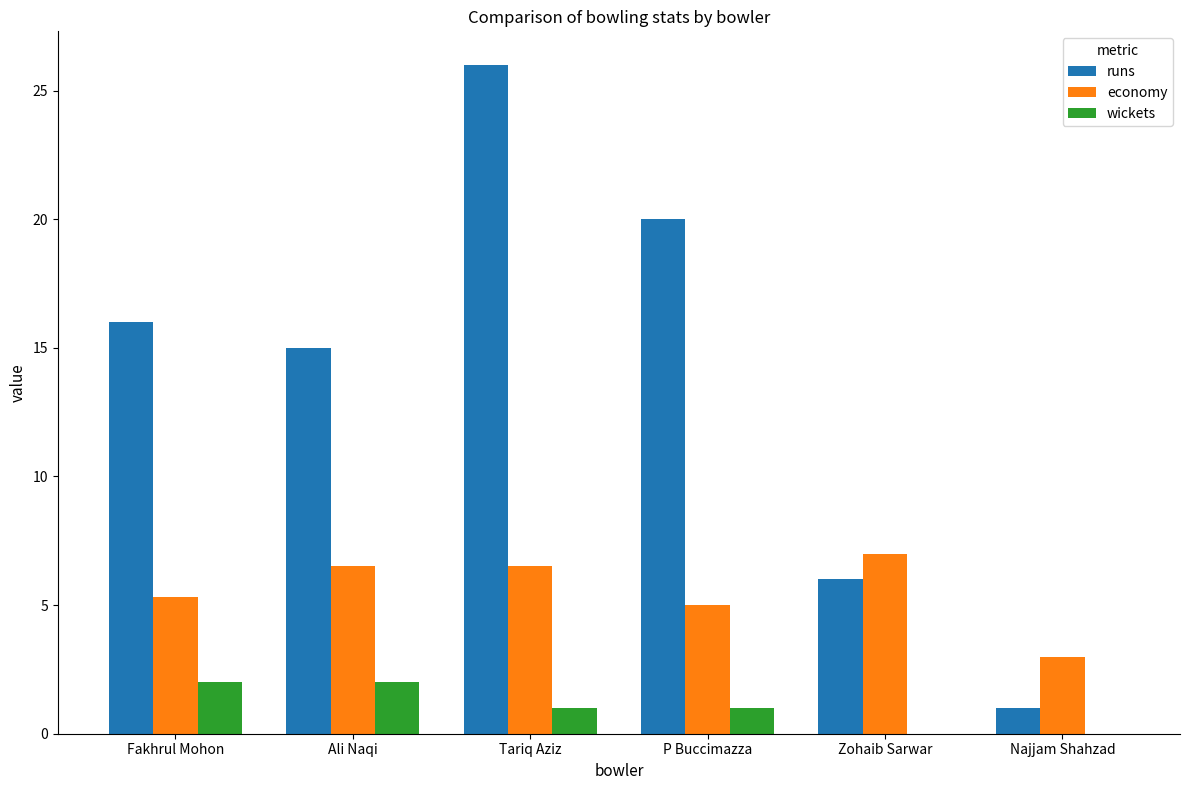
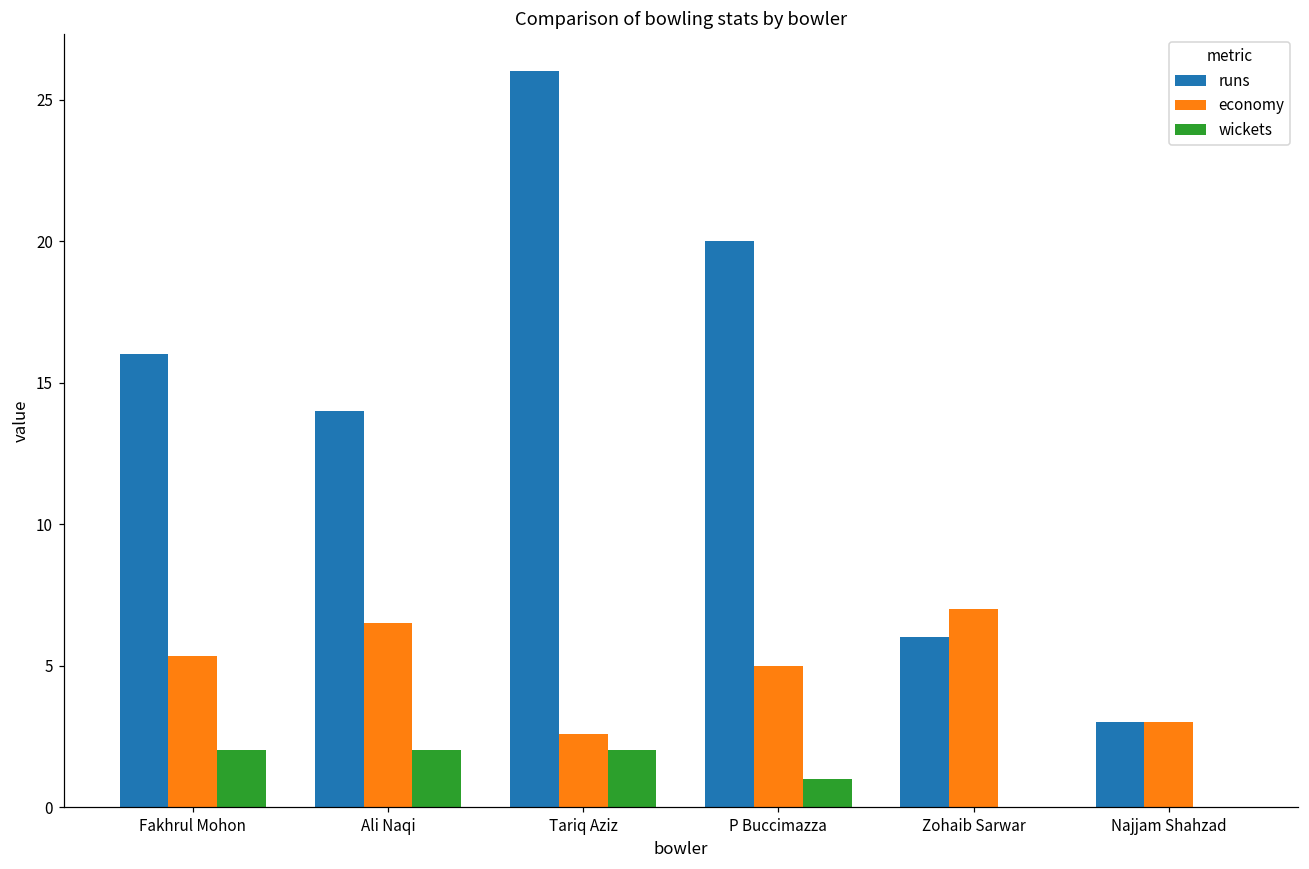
  {
    "runs": {
      "Fakhrul Mohon": 16,
-     "Ali Naqi": 15,
+     "Ali Naqi": 14,
      "Tariq Aziz": 26,
      "P Buccimazza": 20,
      "Zohaib Sarwar": 6,
-     "Najjam Shahzad": 1
+     "Najjam Shahzad": 3
    },
    "economy": {
      "Fakhrul Mohon": 5.3,
      "Ali Naqi": 6.5,
-     "Tariq Aziz": 6.5,
+     "Tariq Aziz": 2.6,
      "P Buccimazza": 5.0,
      "Zohaib Sarwar": 7.0,
      "Najjam Shahzad": 3.0
    },
    "wickets": {
      "Fakhrul Mohon": 2,
      "Ali Naqi": 2,
-     "Tariq Aziz": 1,
+     "Tariq Aziz": 2,
      "P Buccimazza": 1,
      "Zohaib Sarwar": 0,
      "Najjam Shahzad": 0
    }
  }
